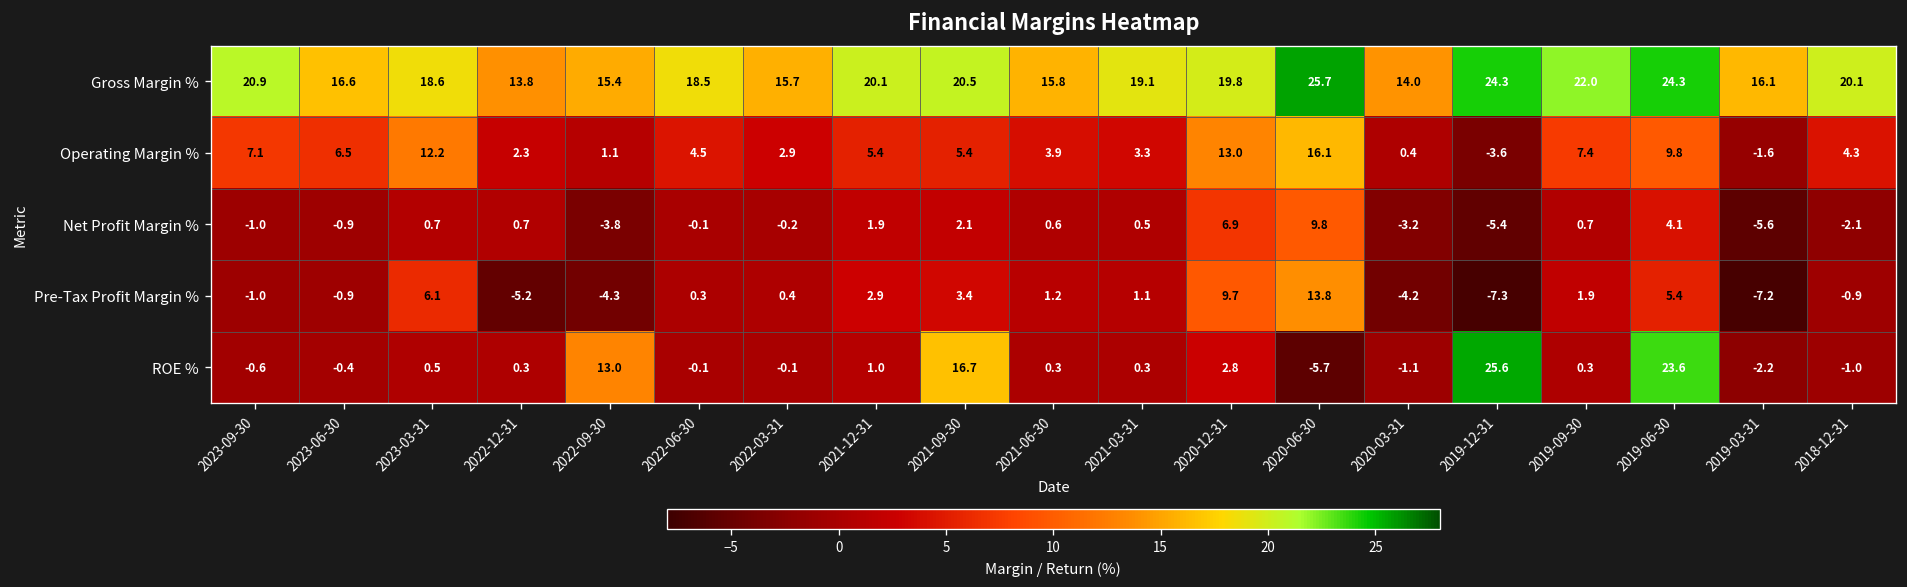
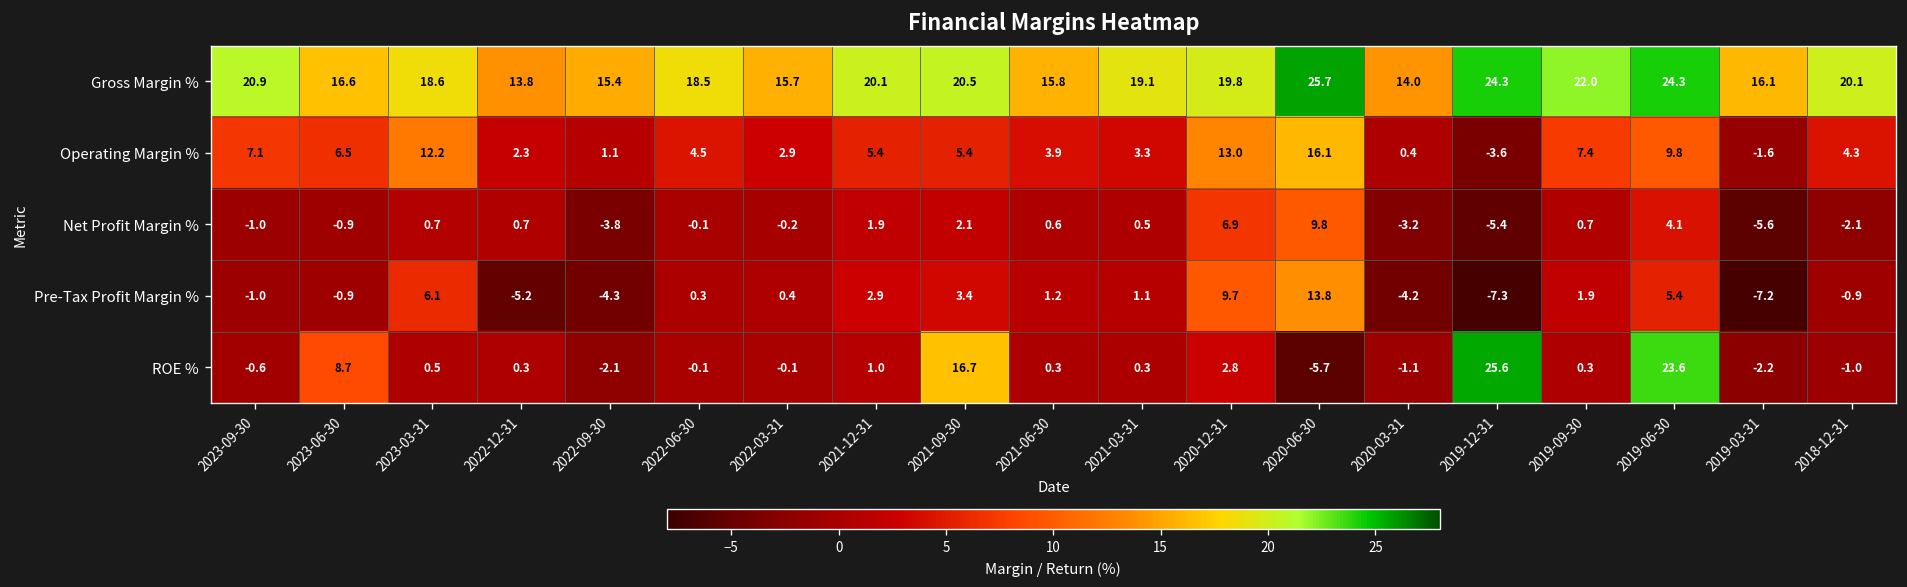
  {
    "Gross Margin %": {
      "2023-09-30": 20.9,
      "2023-06-30": 16.6,
      "2023-03-31": 18.6,
      "2022-12-31": 13.8,
      "2022-09-30": 15.4,
      "2022-06-30": 18.5,
      "2022-03-31": 15.7,
      "2021-12-31": 20.1,
      "2021-09-30": 20.5,
      "2021-06-30": 15.8,
      "2021-03-31": 19.1,
      "2020-12-31": 19.8,
      "2020-06-30": 25.7,
      "2020-03-31": 14.0,
      "2019-12-31": 24.3,
      "2019-09-30": 22.0,
      "2019-06-30": 24.3,
      "2019-03-31": 16.1,
      "2018-12-31": 20.1
    },
    "Operating Margin %": {
      "2023-09-30": 7.1,
      "2023-06-30": 6.5,
      "2023-03-31": 12.2,
      "2022-12-31": 2.3,
      "2022-09-30": 1.1,
      "2022-06-30": 4.5,
      "2022-03-31": 2.9,
      "2021-12-31": 5.4,
      "2021-09-30": 5.4,
      "2021-06-30": 3.9,
      "2021-03-31": 3.3,
      "2020-12-31": 13.0,
      "2020-06-30": 16.1,
      "2020-03-31": 0.4,
      "2019-12-31": -3.6,
      "2019-09-30": 7.4,
      "2019-06-30": 9.8,
      "2019-03-31": -1.6,
      "2018-12-31": 4.3
    },
    "Net Profit Margin %": {
      "2023-09-30": -1.0,
      "2023-06-30": -0.9,
      "2023-03-31": 0.7,
      "2022-12-31": 0.7,
      "2022-09-30": -3.8,
      "2022-06-30": -0.1,
      "2022-03-31": -0.2,
      "2021-12-31": 1.9,
      "2021-09-30": 2.1,
      "2021-06-30": 0.6,
      "2021-03-31": 0.5,
      "2020-12-31": 6.9,
      "2020-06-30": 9.8,
      "2020-03-31": -3.2,
      "2019-12-31": -5.4,
      "2019-09-30": 0.7,
      "2019-06-30": 4.1,
      "2019-03-31": -5.6,
      "2018-12-31": -2.1
    },
    "Pre-Tax Profit Margin %": {
      "2023-09-30": -1.0,
      "2023-06-30": -0.9,
      "2023-03-31": 6.1,
      "2022-12-31": -5.2,
      "2022-09-30": -4.3,
      "2022-06-30": 0.3,
      "2022-03-31": 0.4,
      "2021-12-31": 2.9,
      "2021-09-30": 3.4,
      "2021-06-30": 1.2,
      "2021-03-31": 1.1,
      "2020-12-31": 9.7,
      "2020-06-30": 13.8,
      "2020-03-31": -4.2,
      "2019-12-31": -7.3,
      "2019-09-30": 1.9,
      "2019-06-30": 5.4,
      "2019-03-31": -7.2,
      "2018-12-31": -0.9
    },
    "ROE %": {
      "2023-09-30": -0.6,
-     "2023-06-30": -0.4,
+     "2023-06-30": 8.7,
      "2023-03-31": 0.5,
      "2022-12-31": 0.3,
-     "2022-09-30": 13.0,
+     "2022-09-30": -2.1,
      "2022-06-30": -0.1,
      "2022-03-31": -0.1,
      "2021-12-31": 1.0,
      "2021-09-30": 16.7,
      "2021-06-30": 0.3,
      "2021-03-31": 0.3,
      "2020-12-31": 2.8,
      "2020-06-30": -5.7,
      "2020-03-31": -1.1,
      "2019-12-31": 25.6,
      "2019-09-30": 0.3,
      "2019-06-30": 23.6,
      "2019-03-31": -2.2,
      "2018-12-31": -1.0
    }
  }
